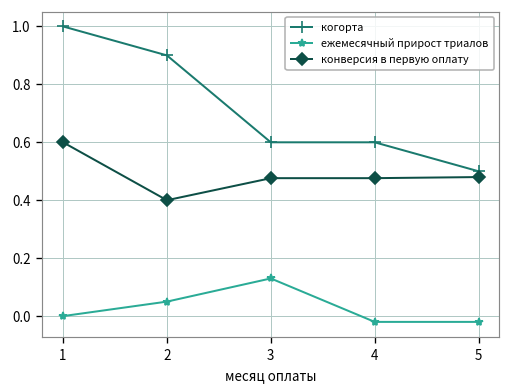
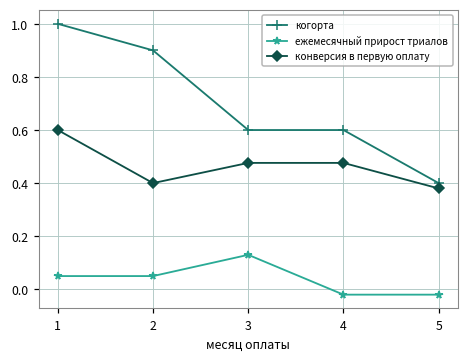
  {
    "когорта": {
      "1": 1.0,
      "2": 0.9,
      "3": 0.6,
      "4": 0.6,
-     "5": 0.5
+     "5": 0.4
    },
    "ежемесячный прирост триалов": {
-     "1": 0.00,
+     "1": 0.05,
      "2": 0.05,
      "3": 0.13,
      "4": -0.02,
      "5": -0.02
    },
    "конверсия в первую оплату": {
      "1": 0.60,
      "2": 0.40,
      "3": 0.48,
      "4": 0.48,
-     "5": 0.48
+     "5": 0.38
    }
  }
